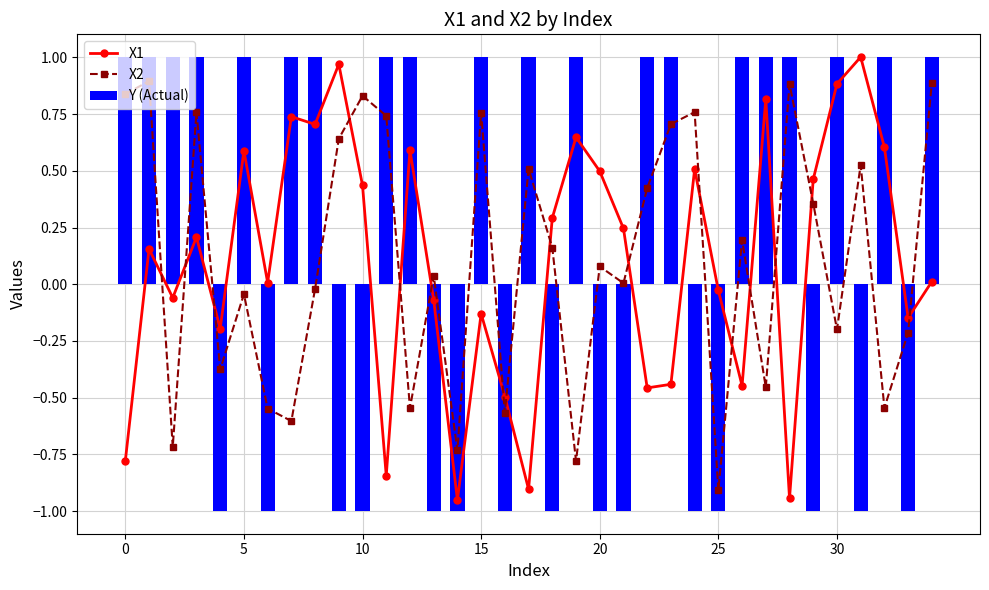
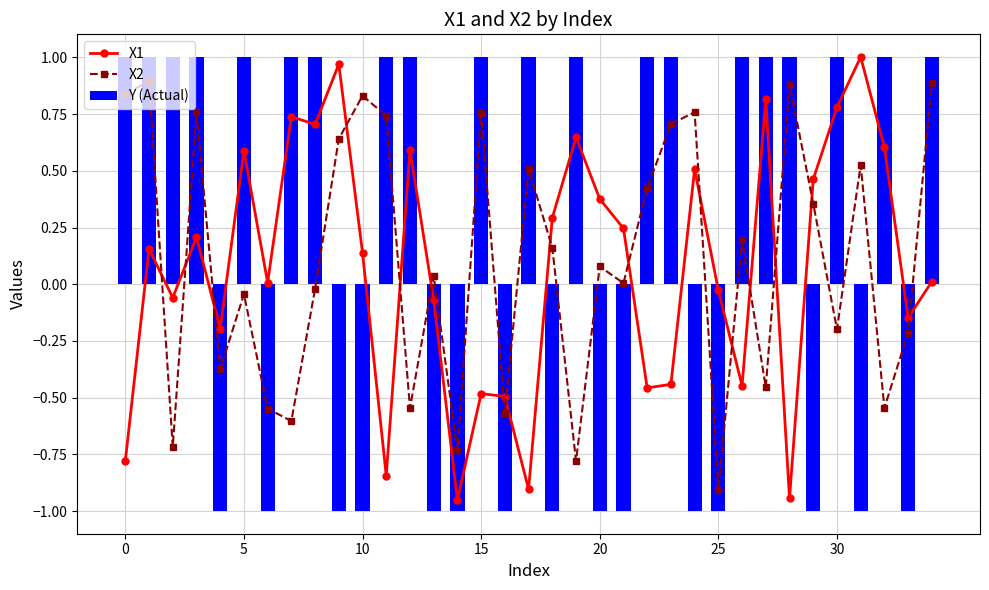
  {
    "X1": {
      "0": -0.78,
      "5": 0.59,
-     "10": 0.44,
-     "15": -0.13,
-     "20": 0.50,
+     "10": 0.14,
+     "15": -0.48,
+     "20": 0.38,
      "25": -0.03,
-     "30": 0.88
+     "30": 0.78
    },
    "Y (Actual)": {
      "5": 1.00,
      "10": -1.00,
      "15": 1.00,
      "20": -1.00,
      "25": -1.00,
      "30": 1.00
    },
    "X2": {
      "5": -0.04,
      "10": 0.83,
      "15": 0.76,
      "20": 0.08,
      "25": -0.91,
      "30": -0.20
    }
  }
